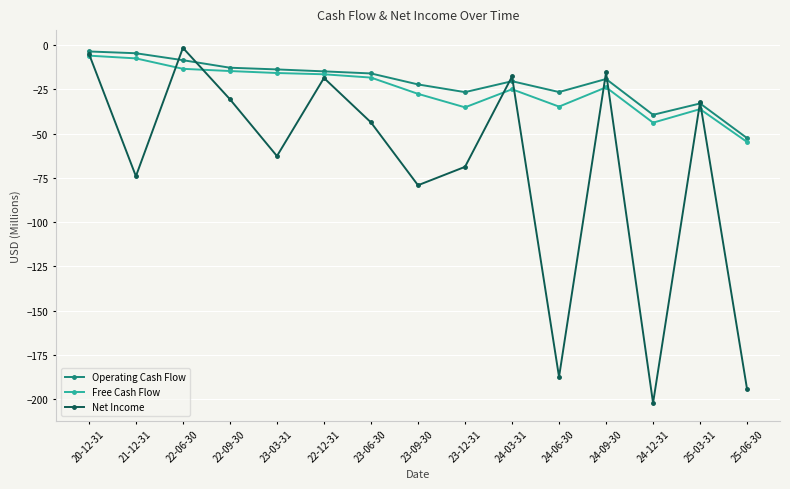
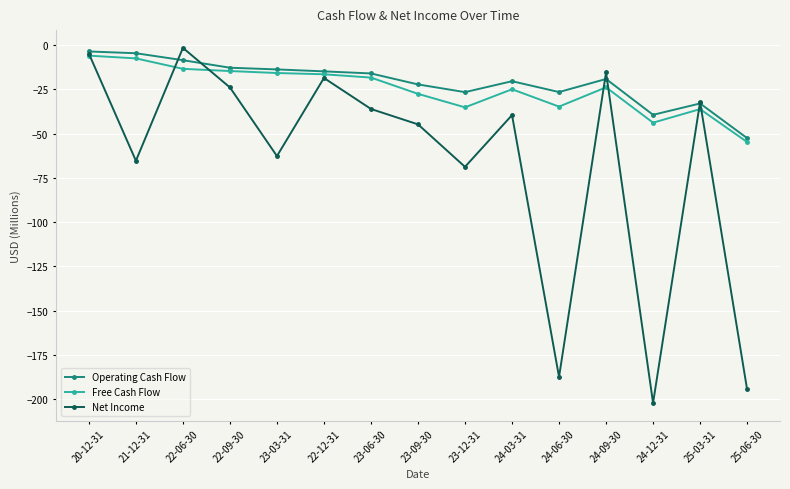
  {
    "Net Income": {
-     "21-12-31": -74,
+     "21-12-31": -65,
      "22-06-30": -2,
-     "22-09-30": -31,
+     "22-09-30": -24,
      "23-03-31": -63,
      "22-12-31": -19,
-     "23-06-30": -44,
-     "23-09-30": -79,
+     "23-06-30": -36,
+     "23-09-30": -45,
      "23-12-31": -69,
-     "24-03-31": -18,
+     "24-03-31": -40,
      "24-06-30": -187,
      "24-09-30": -15,
      "24-12-31": -202,
      "25-06-30": -194
    }
  }
